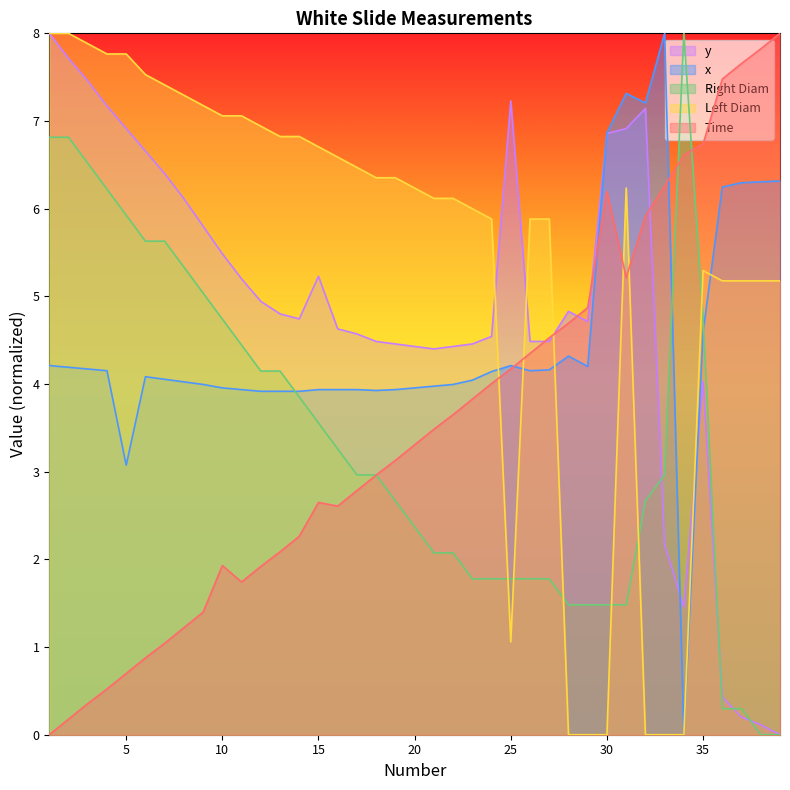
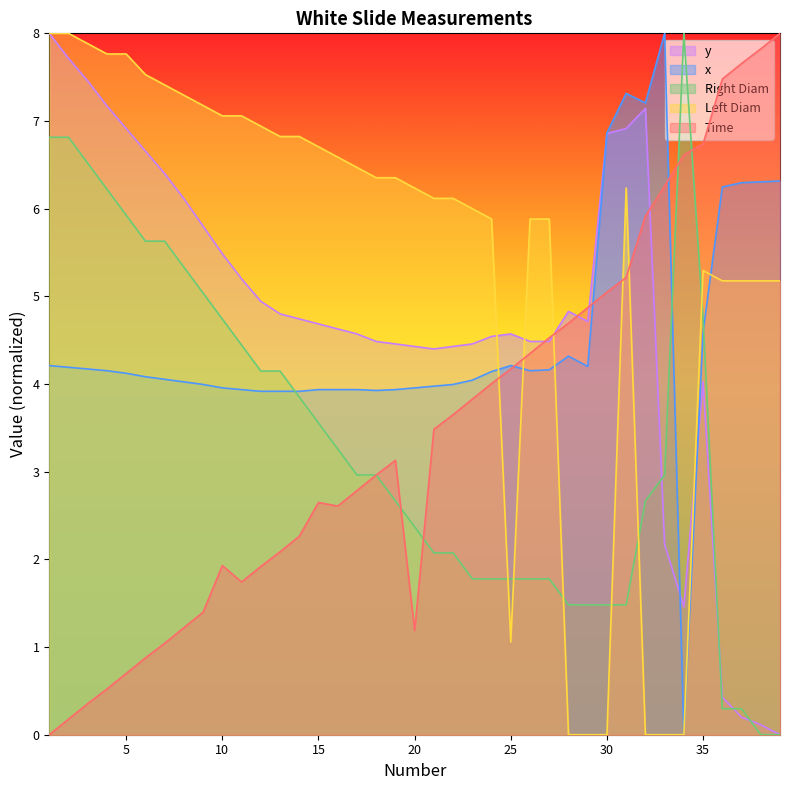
  {
    "y": {
      "5": 6.9,
      "10": 5.5,
-     "15": 5.2,
+     "15": 4.7,
      "20": 4.4,
-     "25": 7.2,
+     "25": 4.6,
      "35": 4.0
    },
    "x": {
-     "5": 3.1,
+     "5": 4.1,
      "10": 4.0,
      "15": 3.9,
      "20": 4.0,
      "25": 4.2,
      "35": 4.6
    },
    "Right Diam": {
      "5": 5.9,
      "10": 4.7,
      "15": 3.6,
      "20": 2.4,
      "25": 1.8,
      "30": 1.5,
      "35": 4.7
    },
    "Left Diam": {
      "5": 7.8,
      "10": 7.1,
      "15": 6.7,
      "20": 6.2,
      "25": 1.1,
      "30": 0.0,
      "35": 5.3
    },
    "Time": {
      "5": 0.7,
      "10": 1.9,
      "15": 2.6,
-     "20": 3.3,
+     "20": 1.2,
      "25": 4.2,
-     "30": 6.2,
+     "30": 5.0,
      "35": 6.7
    }
  }
